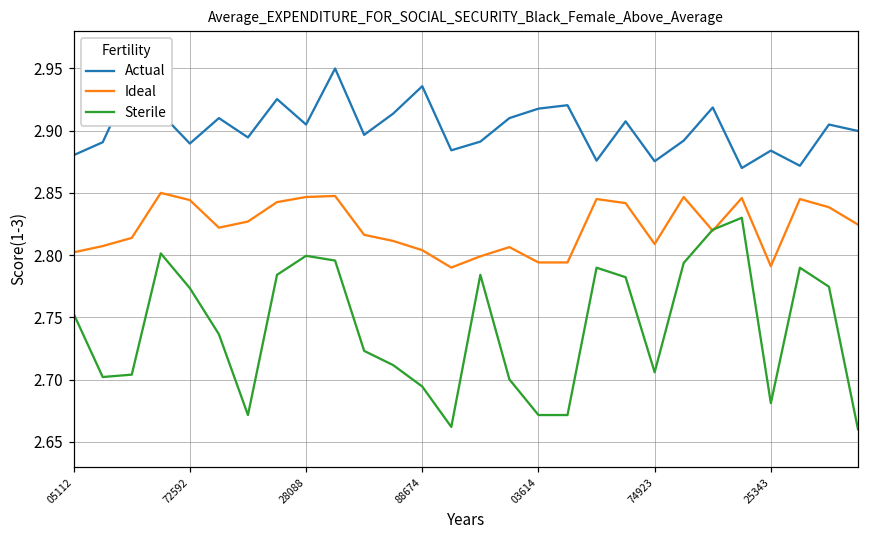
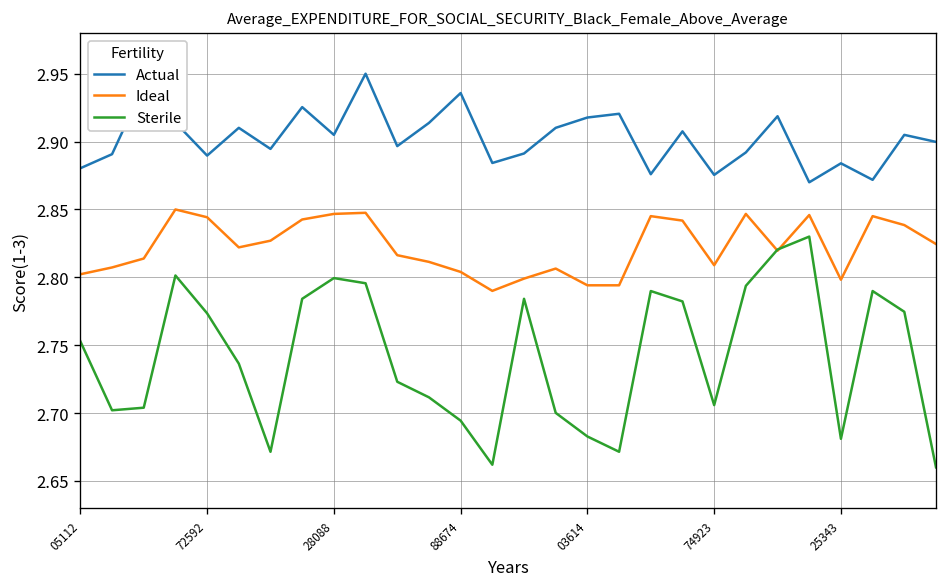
  {
    "Actual": {
      "05112": 2.880,
      "72592": 2.890,
      "28088": 2.905,
      "88674": 2.936,
      "03614": 2.918,
      "74923": 2.875,
      "25343": 2.884
    },
    "Ideal": {
      "05112": 2.802,
      "72592": 2.844,
      "28088": 2.847,
      "88674": 2.804,
      "03614": 2.794,
      "74923": 2.809,
-     "25343": 2.791
+     "25343": 2.798
    },
    "Sterile": {
      "05112": 2.753,
      "72592": 2.773,
      "28088": 2.799,
      "88674": 2.694,
-     "03614": 2.671,
+     "03614": 2.683,
      "74923": 2.706,
      "25343": 2.681
    }
  }
